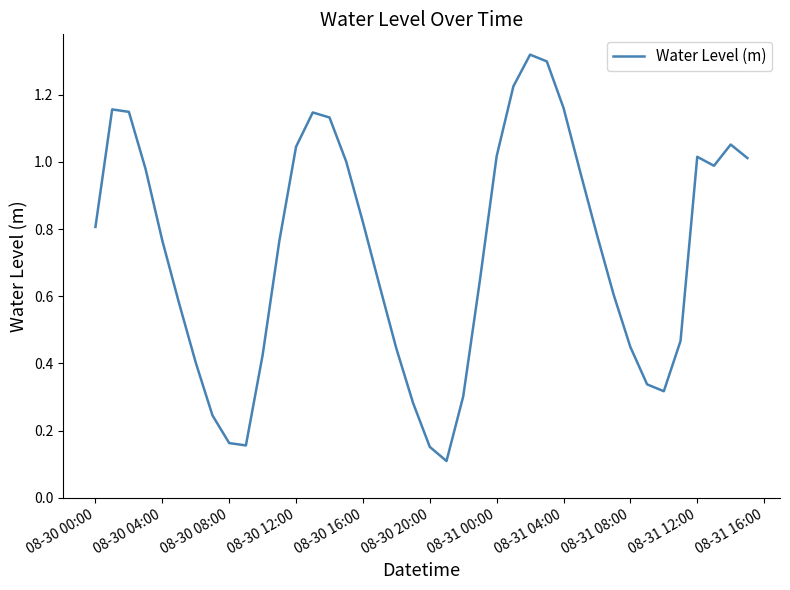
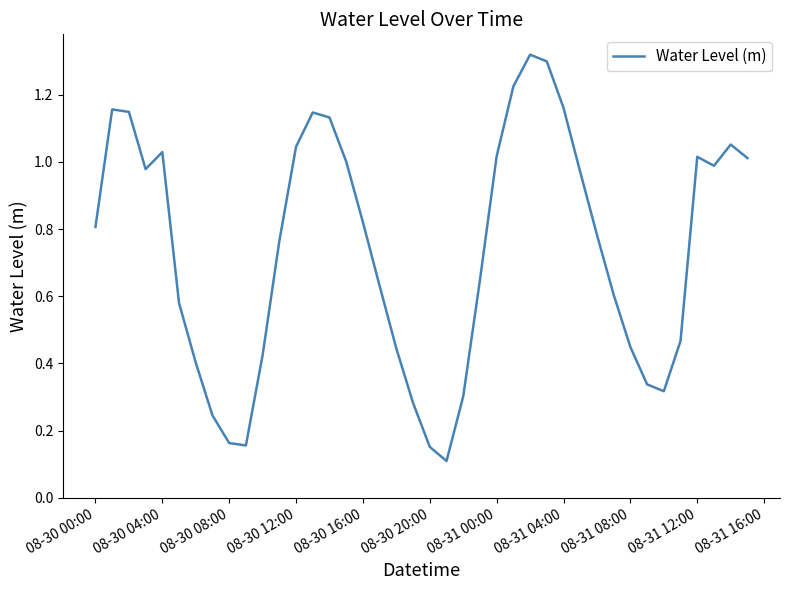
  {
    "08-30 00:00": 0.81,
-   "08-30 04:00": 0.77,
+   "08-30 04:00": 1.03,
    "08-30 08:00": 0.16,
    "08-30 12:00": 1.05,
    "08-30 16:00": 0.82,
    "08-30 20:00": 0.15,
    "08-31 00:00": 1.02,
    "08-31 04:00": 1.16,
    "08-31 08:00": 0.45,
    "08-31 12:00": 1.02
  }
